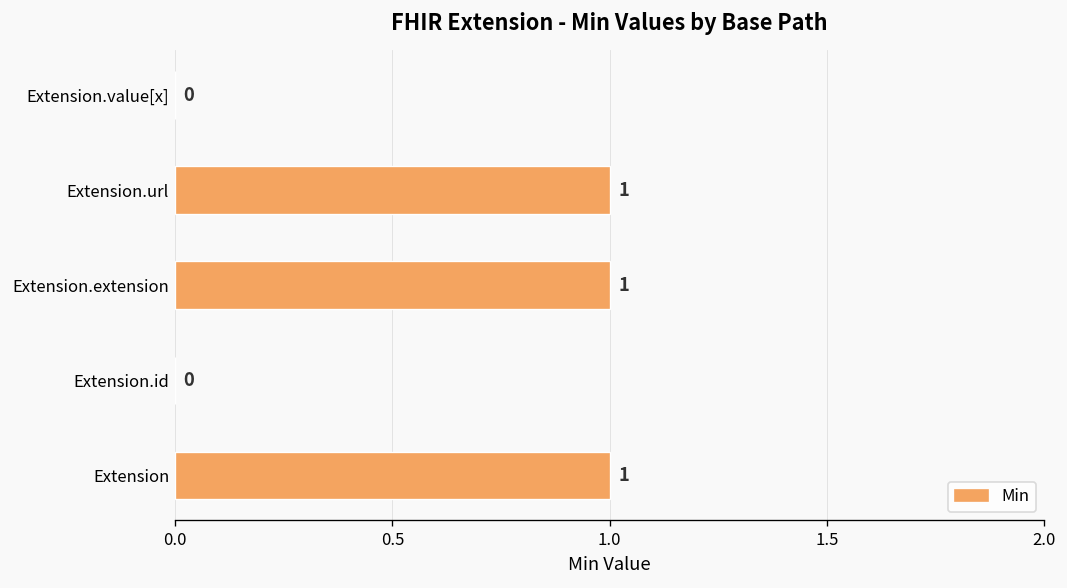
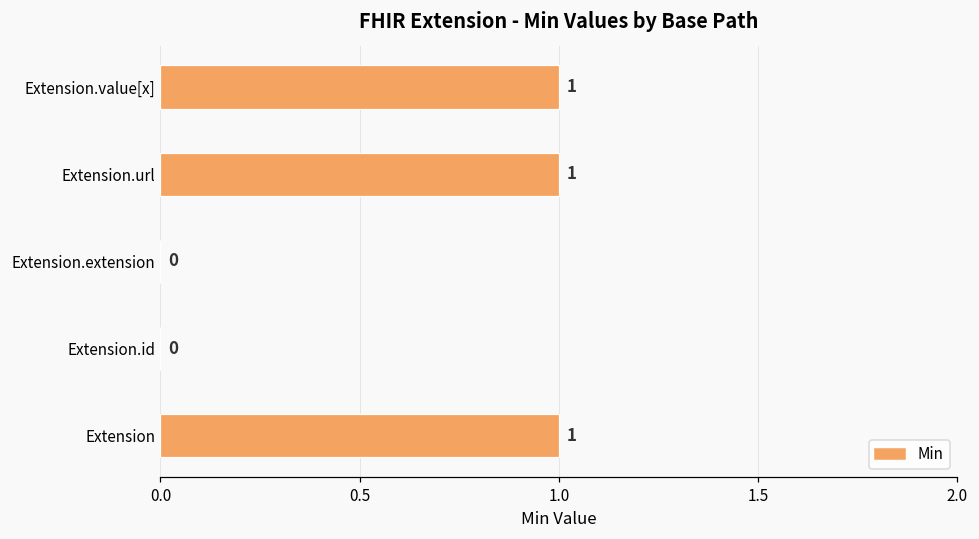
  {
-   "Extension.value[x]": 0,
+   "Extension.value[x]": 1,
    "Extension.url": 1,
-   "Extension.extension": 1,
+   "Extension.extension": 0,
    "Extension.id": 0,
    "Extension": 1
  }
